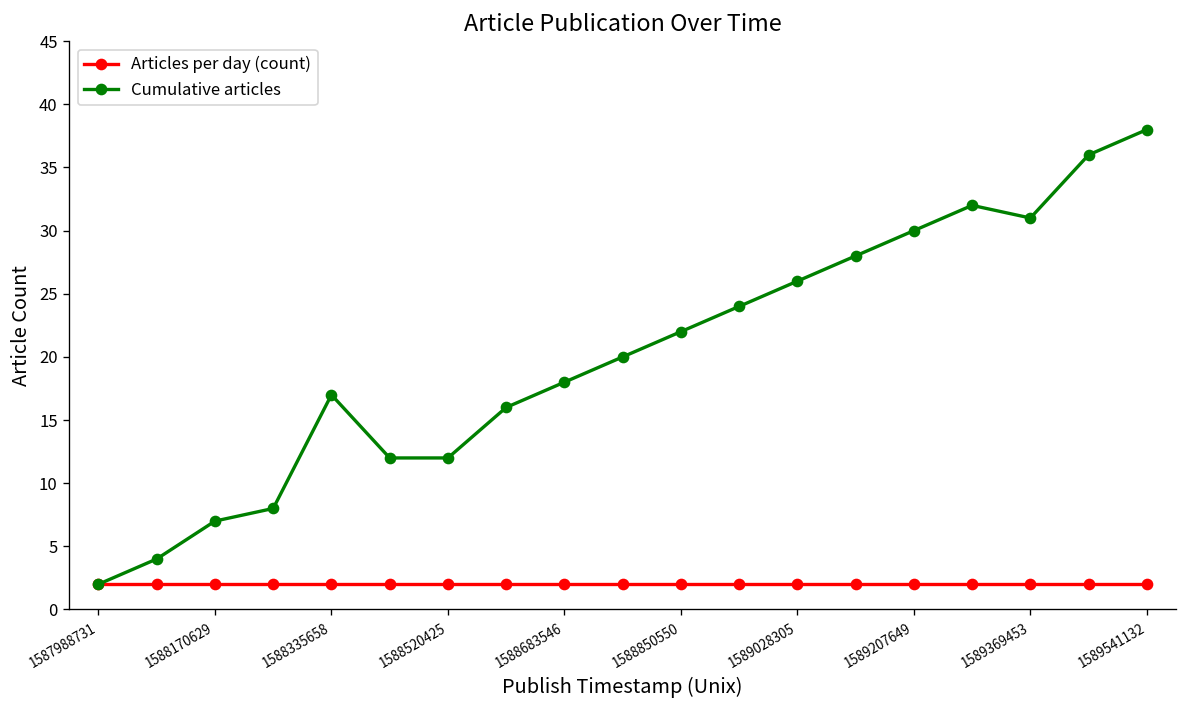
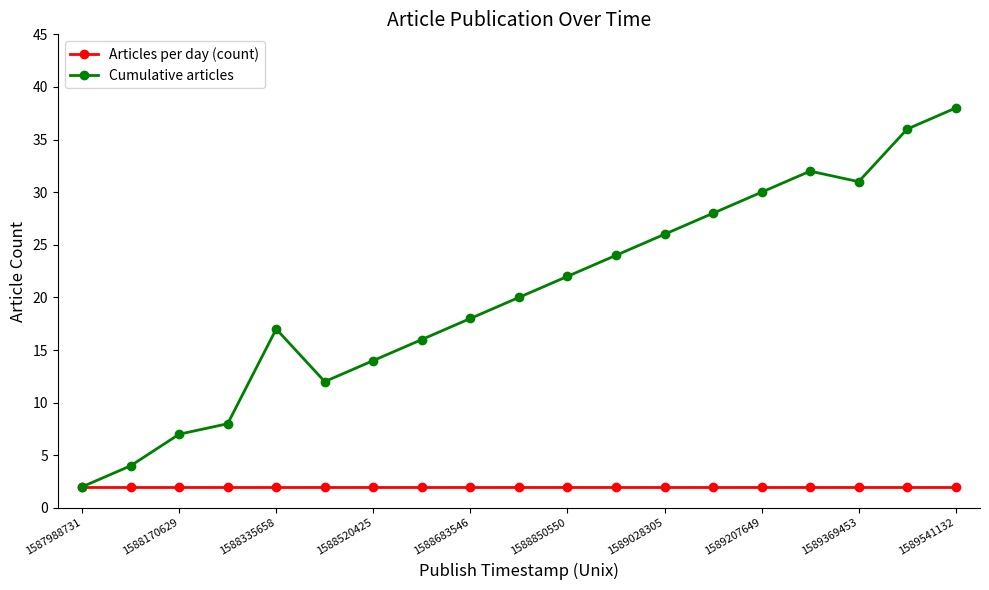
  {
    "Articles per day (count)": {
      "1588170629": 2,
      "1588335658": 2,
      "1588520425": 2,
      "1588683546": 2,
      "1588850550": 2,
      "1589028305": 2,
      "1589207649": 2,
      "1589369453": 2,
      "1589541132": 2
    },
    "Cumulative articles": {
      "1588170629": 7,
      "1588335658": 17,
-     "1588520425": 12,
+     "1588520425": 14,
      "1588683546": 18,
      "1588850550": 22,
      "1589028305": 26,
      "1589207649": 30,
      "1589369453": 31,
      "1589541132": 38
    }
  }
